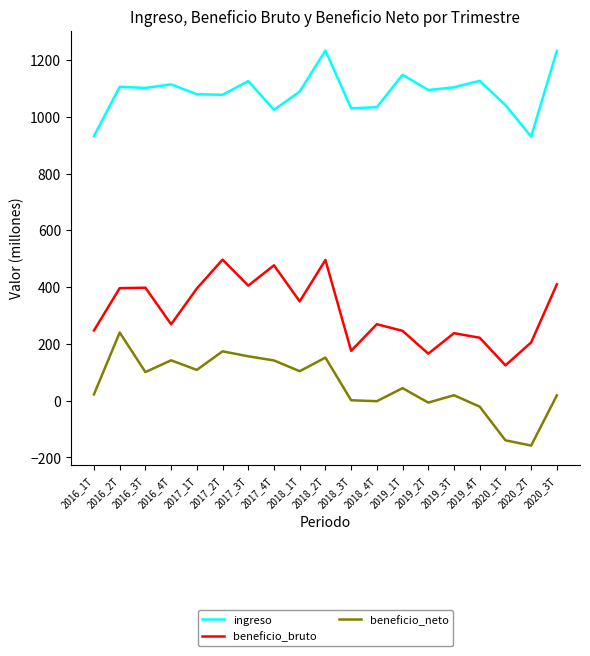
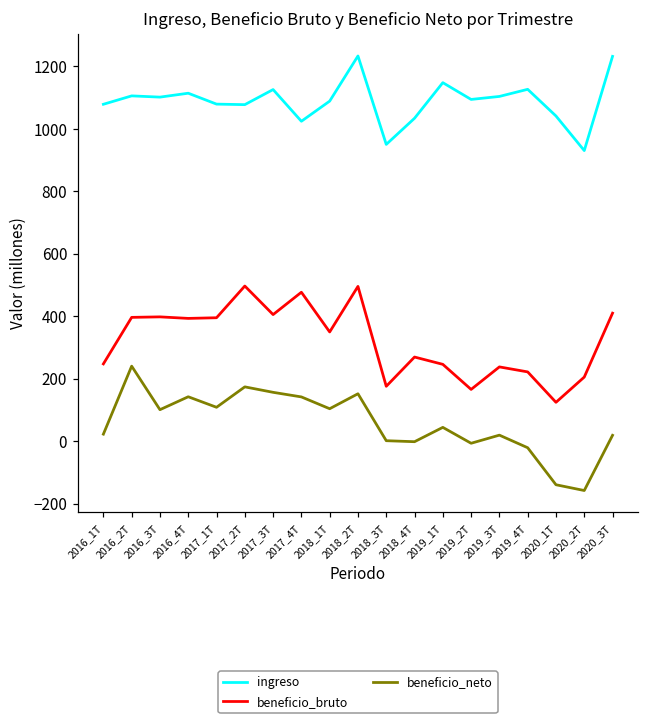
  {
    "ingreso": {
-     "2016_1T": 930,
+     "2016_1T": 1080,
      "2016_2T": 1110,
      "2016_3T": 1100,
      "2016_4T": 1110,
      "2017_1T": 1080,
      "2017_2T": 1080,
      "2017_3T": 1130,
      "2017_4T": 1020,
      "2018_1T": 1090,
      "2018_2T": 1230,
-     "2018_3T": 1030,
+     "2018_3T": 950,
      "2018_4T": 1030,
      "2019_1T": 1150,
      "2019_2T": 1090,
      "2019_3T": 1100,
      "2019_4T": 1130,
      "2020_1T": 1040,
      "2020_2T": 930,
      "2020_3T": 1230
    },
    "beneficio_bruto": {
      "2016_1T": 250,
      "2016_2T": 400,
      "2016_3T": 400,
-     "2016_4T": 270,
+     "2016_4T": 390,
      "2017_1T": 400,
      "2017_2T": 500,
      "2017_3T": 410,
      "2017_4T": 480,
      "2018_1T": 350,
      "2018_2T": 500,
      "2018_3T": 180,
      "2018_4T": 270,
      "2019_1T": 250,
      "2019_2T": 170,
      "2019_3T": 240,
      "2019_4T": 220,
      "2020_1T": 120,
      "2020_2T": 210,
      "2020_3T": 410
    },
    "beneficio_neto": {
      "2016_1T": 20,
      "2016_2T": 240,
      "2016_3T": 100,
      "2016_4T": 140,
      "2017_1T": 110,
      "2017_2T": 170,
      "2017_3T": 160,
      "2017_4T": 140,
      "2018_1T": 100,
      "2018_2T": 150,
      "2018_3T": 0,
      "2018_4T": 0,
      "2019_1T": 40,
      "2019_2T": -10,
      "2019_3T": 20,
      "2019_4T": -20,
      "2020_1T": -140,
      "2020_2T": -160,
      "2020_3T": 20
    }
  }
